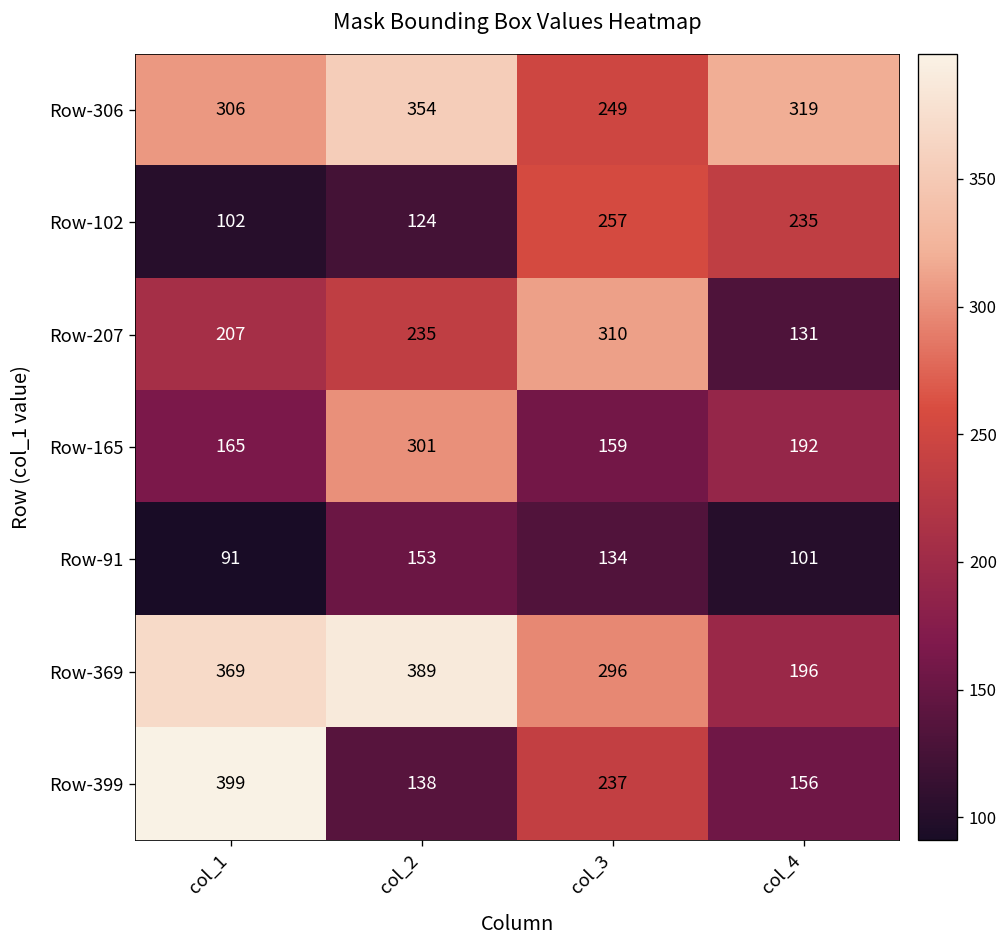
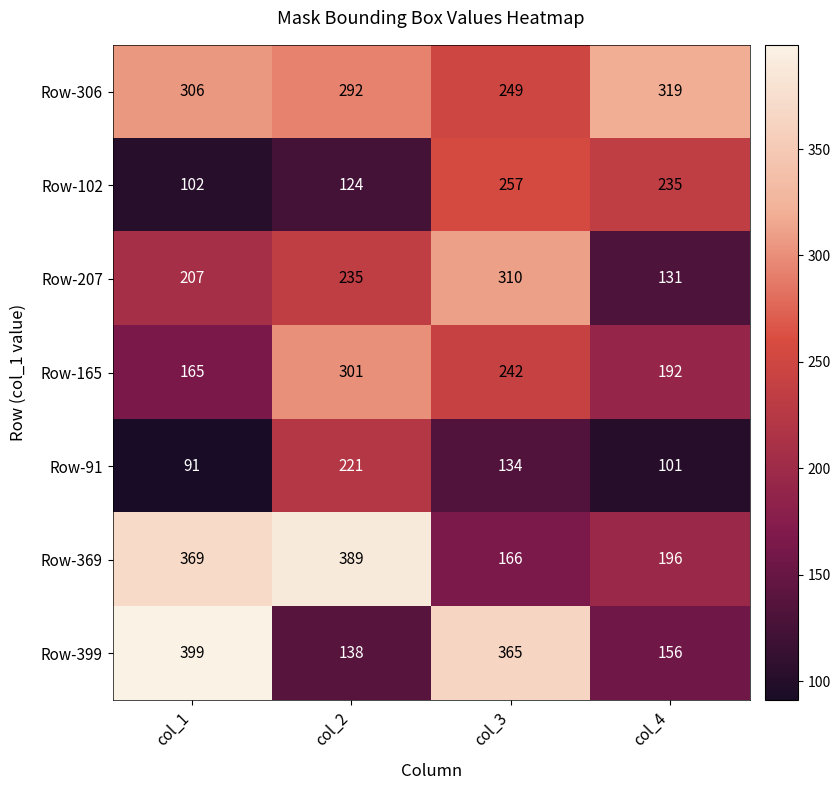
  {
    "Row-306": {
      "col_1": 306,
-     "col_2": 354,
+     "col_2": 292,
      "col_3": 249,
      "col_4": 319
    },
    "Row-102": {
      "col_1": 102,
      "col_2": 124,
      "col_3": 257,
      "col_4": 235
    },
    "Row-207": {
      "col_1": 207,
      "col_2": 235,
      "col_3": 310,
      "col_4": 131
    },
    "Row-165": {
      "col_1": 165,
      "col_2": 301,
-     "col_3": 159,
+     "col_3": 242,
      "col_4": 192
    },
    "Row-91": {
      "col_1": 91,
-     "col_2": 153,
+     "col_2": 221,
      "col_3": 134,
      "col_4": 101
    },
    "Row-369": {
      "col_1": 369,
      "col_2": 389,
-     "col_3": 296,
+     "col_3": 166,
      "col_4": 196
    },
    "Row-399": {
      "col_1": 399,
      "col_2": 138,
-     "col_3": 237,
+     "col_3": 365,
      "col_4": 156
    }
  }
